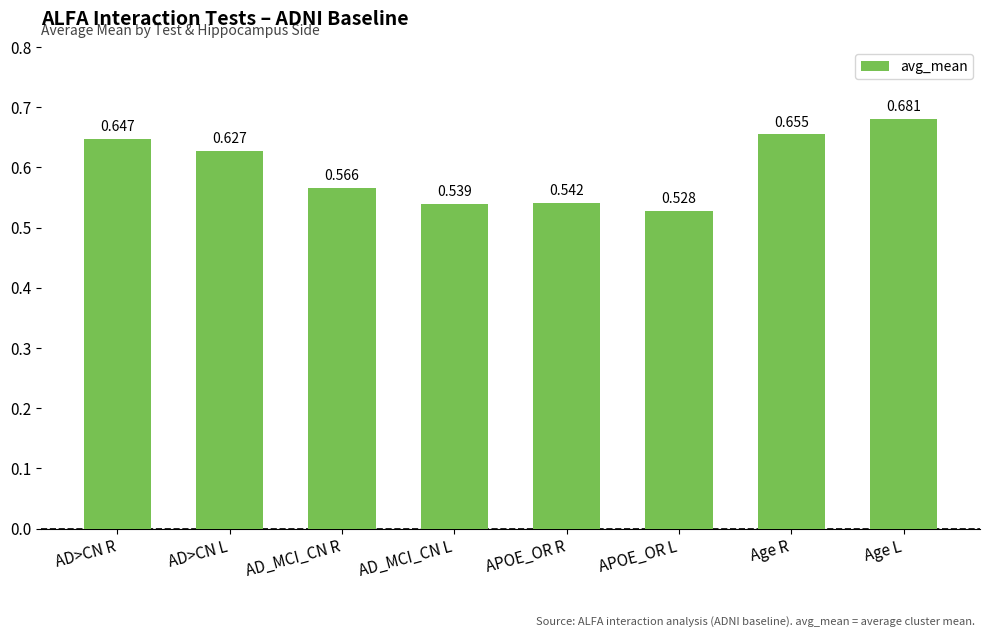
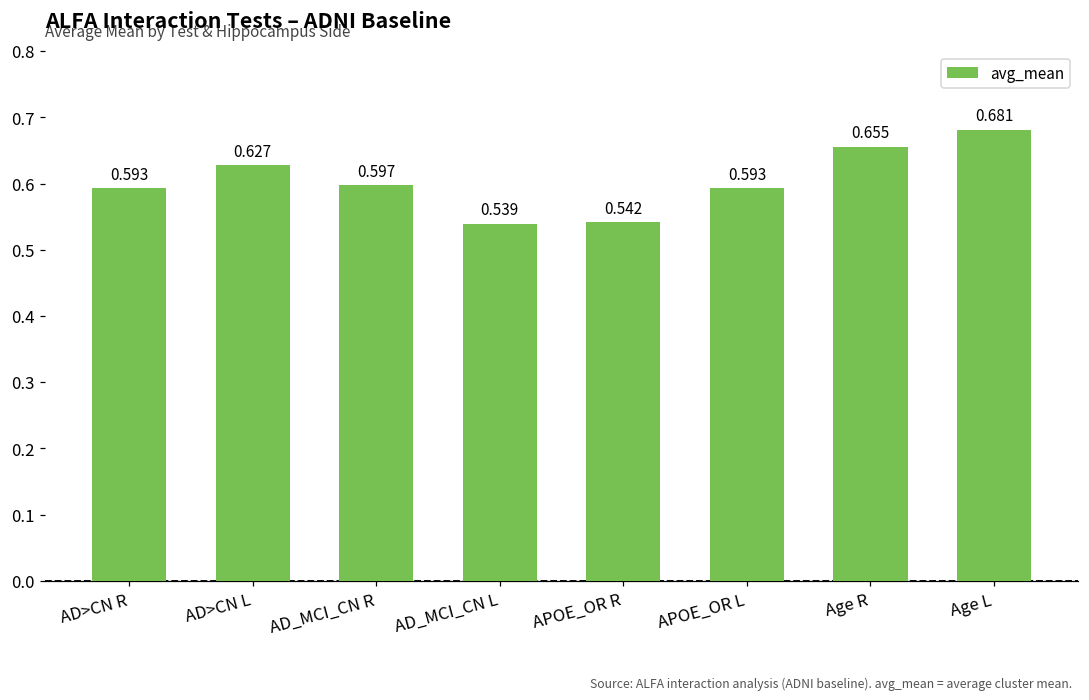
  {
-   "AD>CN R": 0.647,
+   "AD>CN R": 0.593,
    "AD>CN L": 0.627,
-   "AD_MCI_CN R": 0.566,
+   "AD_MCI_CN R": 0.597,
    "AD_MCI_CN L": 0.539,
    "APOE_OR R": 0.542,
-   "APOE_OR L": 0.528,
+   "APOE_OR L": 0.593,
    "Age R": 0.655,
    "Age L": 0.681
  }
